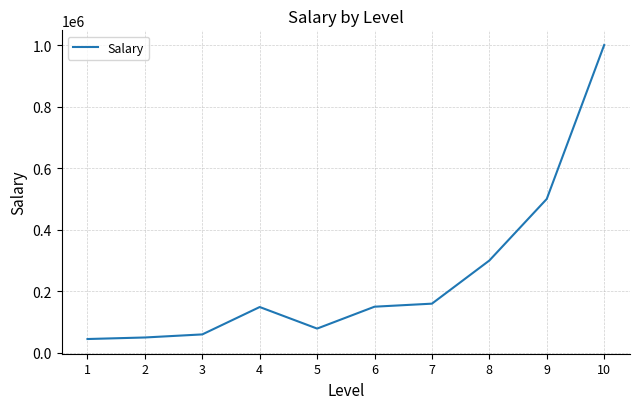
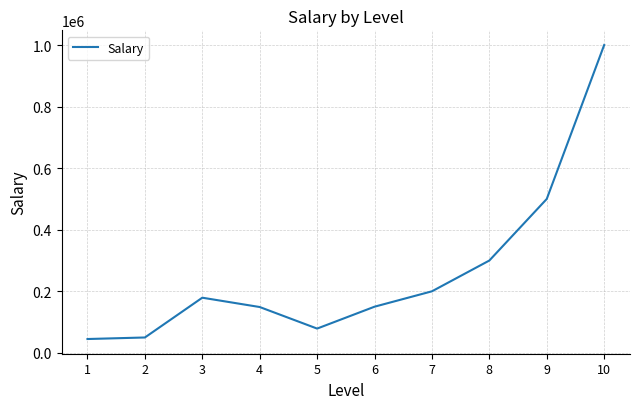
  {
    "1": 50000,
    "2": 50000,
-   "3": 60000,
+   "3": 180000,
    "4": 150000,
    "5": 80000,
    "6": 150000,
-   "7": 160000,
+   "7": 200000,
    "8": 300000,
    "9": 500000,
    "10": 1000000
  }
